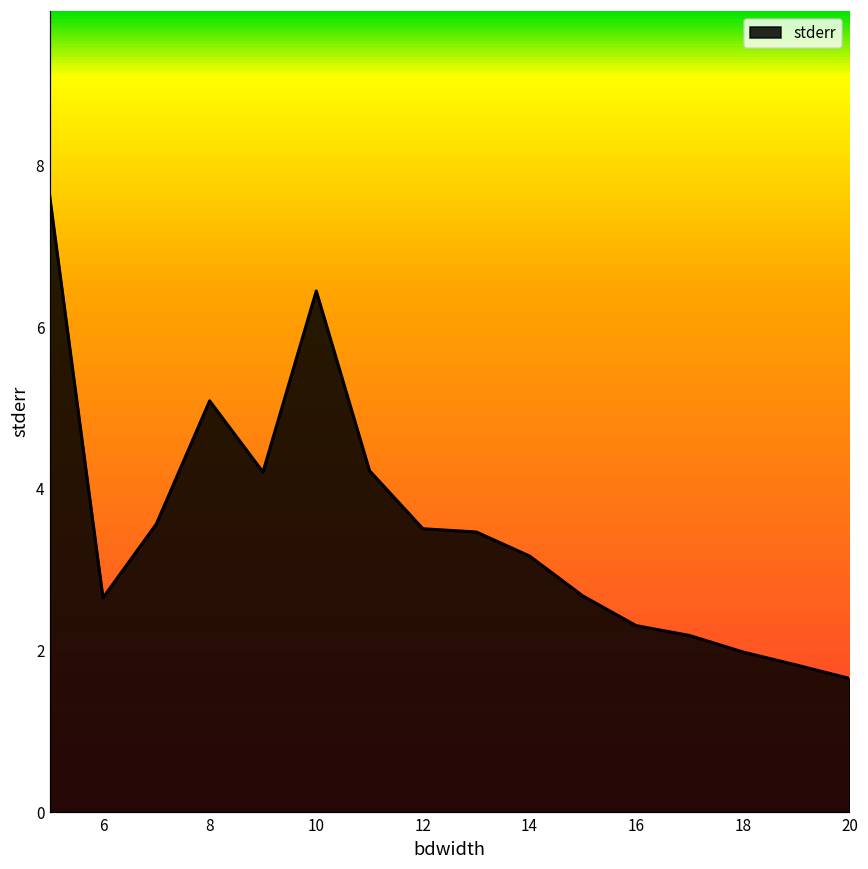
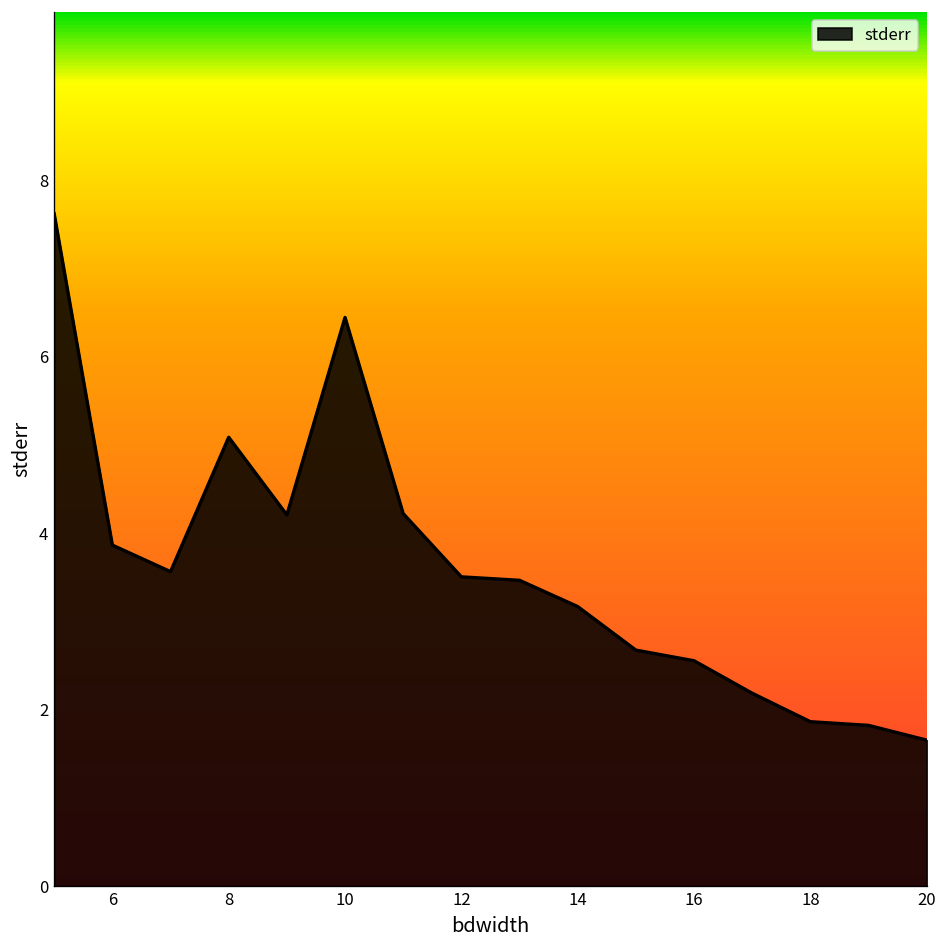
  {
-   "6": 2.7,
+   "6": 3.9,
    "8": 5.1,
    "10": 6.4,
    "12": 3.5,
    "14": 3.2,
-   "16": 2.3,
-   "18": 2.0,
+   "16": 2.6,
+   "18": 1.9,
    "20": 1.7
  }
